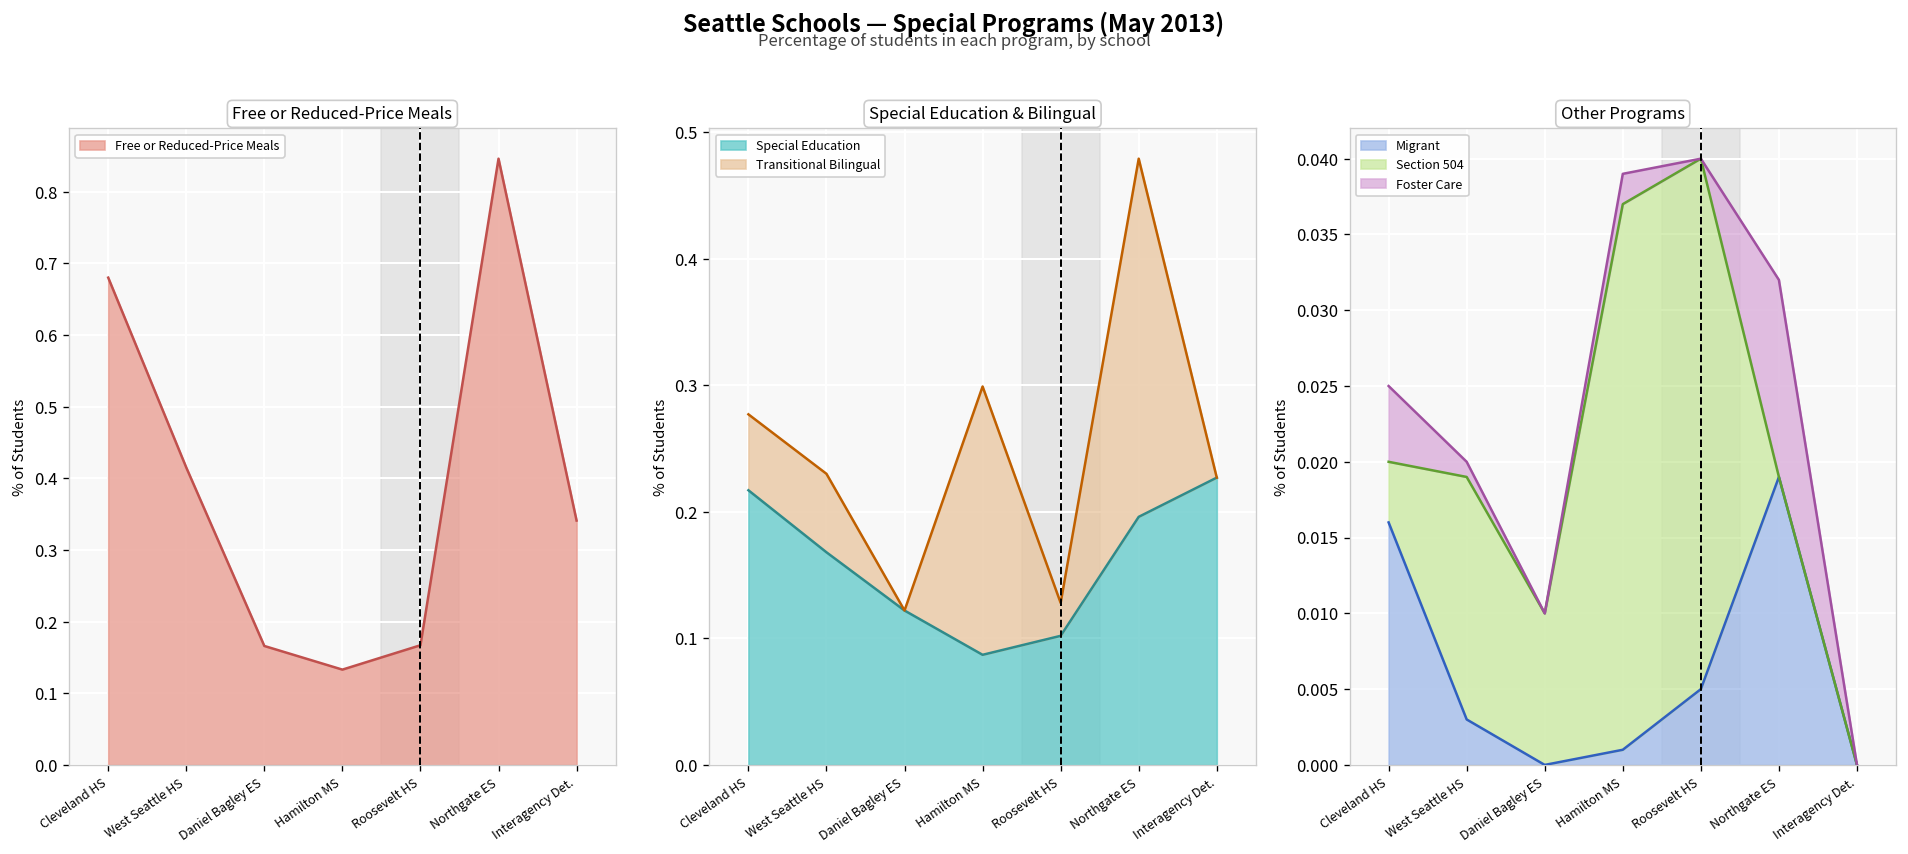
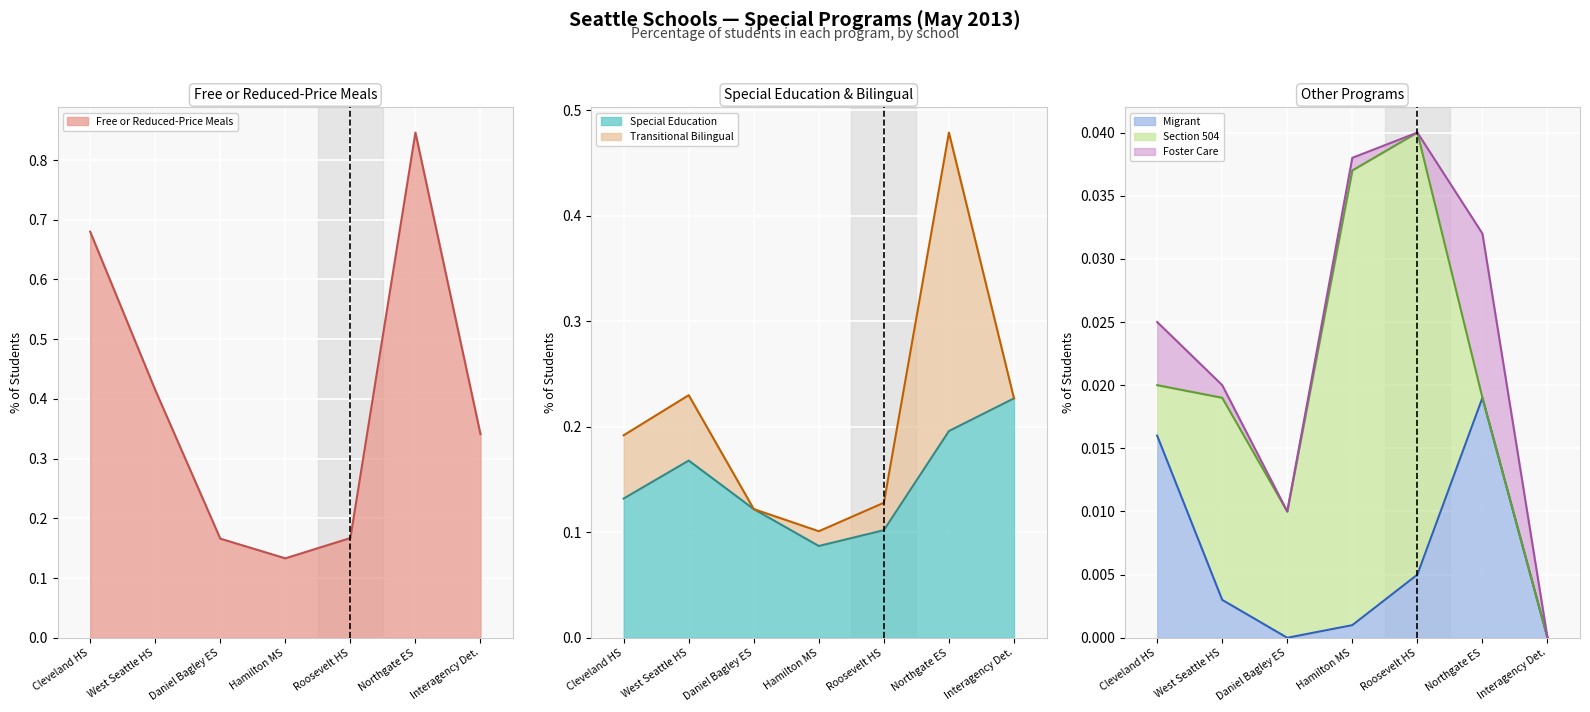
  {
    "Free or Reduced-Price Meals": {
      "Cleveland HS": 0.68,
      "West Seattle HS": 0.42,
      "Daniel Bagley ES": 0.17,
      "Hamilton MS": 0.13,
      "Roosevelt HS": 0.17,
      "Northgate ES": 0.85,
      "Interagency Det.": 0.34
    },
    "Special Education & Bilingual": {
      "Special Education": {
-       "Cleveland HS": 0.217,
+       "Cleveland HS": 0.132,
        "West Seattle HS": 0.168,
        "Hamilton MS": 0.087,
        "Roosevelt HS": 0.102,
        "Northgate ES": 0.196
      },
      "Transitional Bilingual": {
        "Cleveland HS": 0.060,
        "West Seattle HS": 0.062,
-       "Hamilton MS": 0.212,
+       "Hamilton MS": 0.014,
        "Roosevelt HS": 0.026,
        "Northgate ES": 0.283
      }
    },
    "Other Programs": {
      "Migrant": {
        "Cleveland HS": 0.016,
        "West Seattle HS": 0.003,
        "Daniel Bagley ES": 0.000,
        "Hamilton MS": 0.001,
        "Roosevelt HS": 0.005
      },
      "Section 504": {
        "Cleveland HS": 0.004,
        "West Seattle HS": 0.016,
        "Hamilton MS": 0.036
      },
      "Foster Care": {
        "Cleveland HS": 0.005,
        "West Seattle HS": 0.001,
-       "Hamilton MS": 0.002,
+       "Hamilton MS": 0.001,
        "Northgate ES": 0.013
      }
    }
  }
